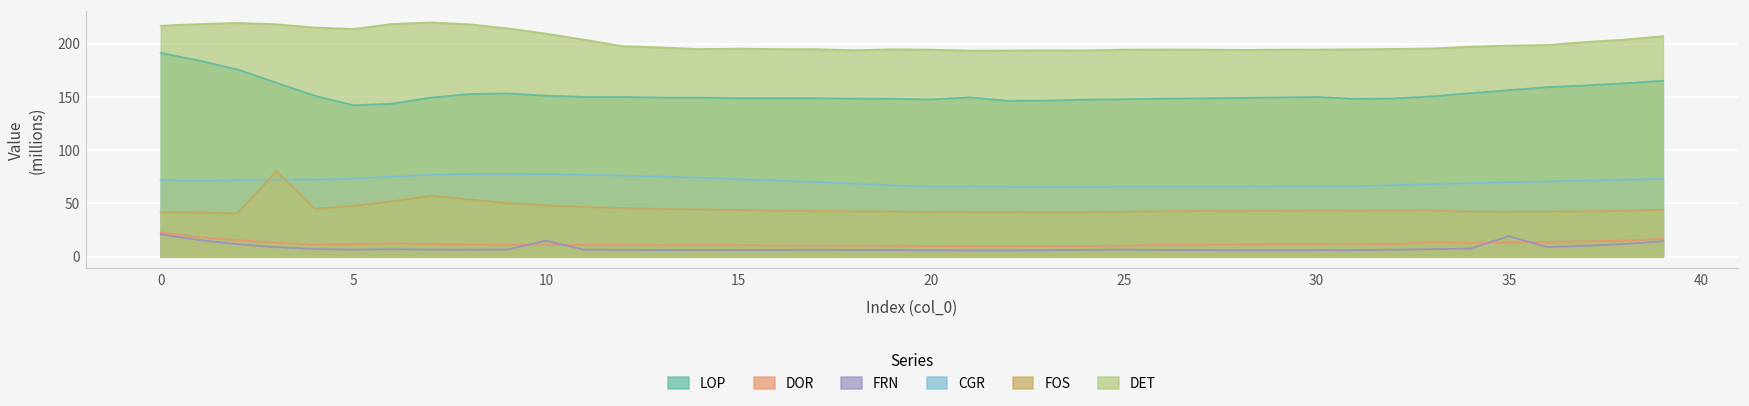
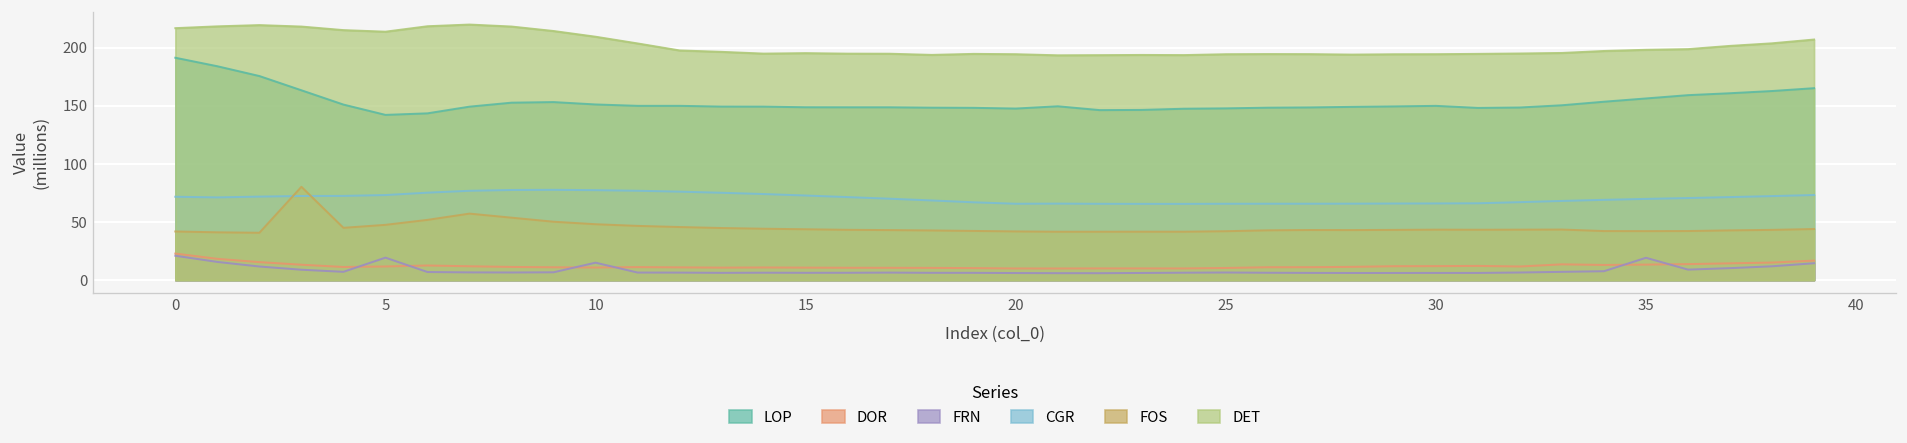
  {
    "FRN": {
-     "5": 10,
+     "5": 20,
      "10": 10,
      "15": 10,
      "20": 10,
      "25": 10,
      "30": 10,
      "35": 20
    }
  }
